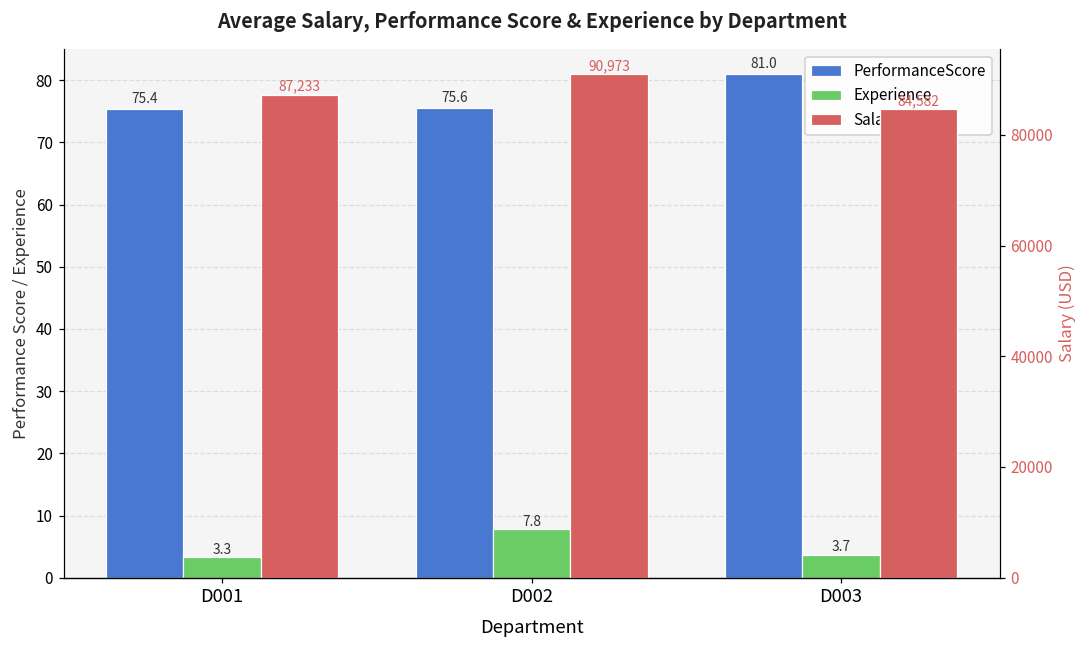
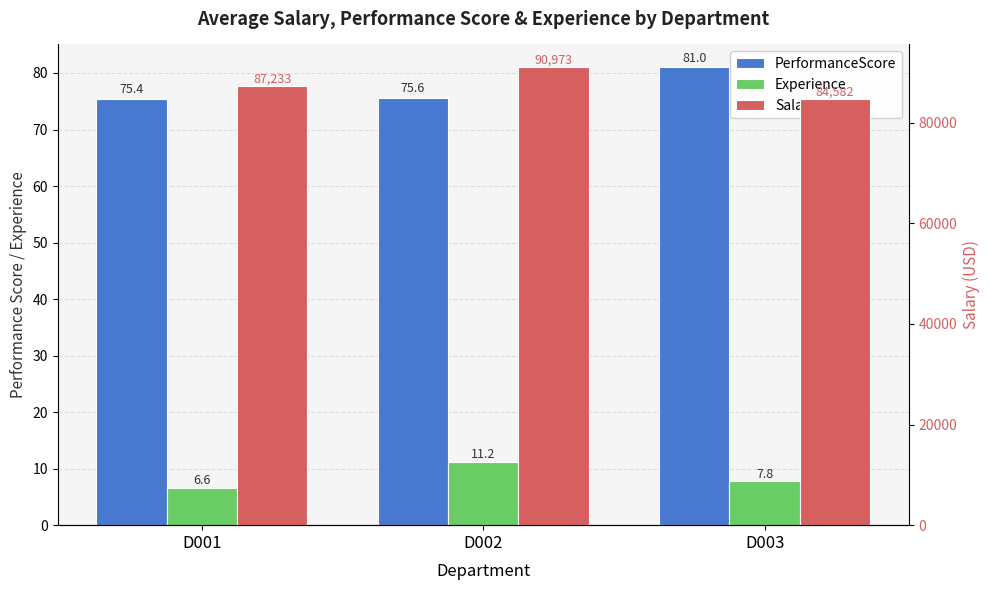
  {
    "PerformanceScore": {
      "D001": "75.4",
      "D002": "75.6",
      "D003": "81.0"
    },
    "Experience": {
-     "D001": "3.3",
-     "D002": "7.8",
-     "D003": "3.7"
+     "D001": "6.6",
+     "D002": "11.2",
+     "D003": "7.8"
    },
    "Salary": {
      "D001": "87,233",
      "D002": "90,973"
    }
  }
